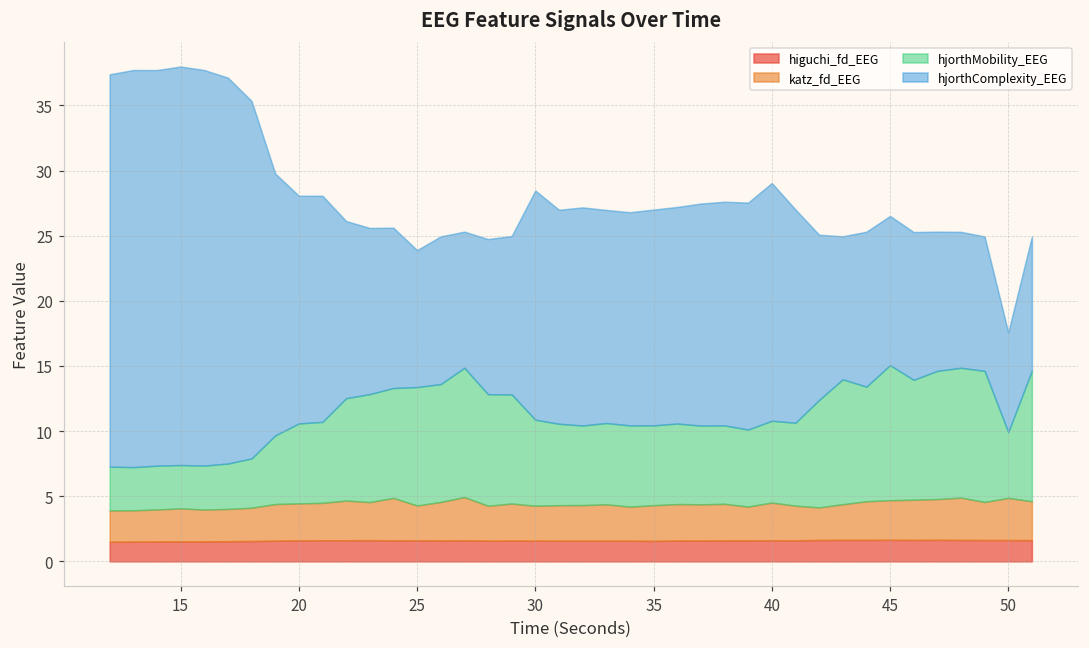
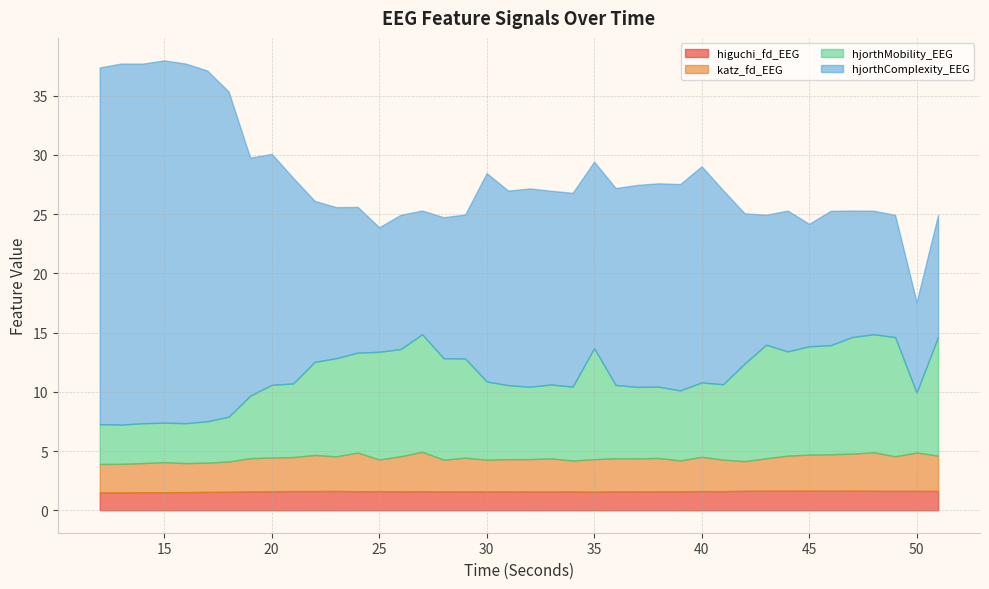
  {
    "hjorthMobility_EEG": {
      "15": 3.3,
      "20": 6.1,
      "25": 9.1,
      "30": 6.6,
-     "35": 6.1,
+     "35": 9.4,
      "40": 6.3,
-     "45": 10.4,
+     "45": 9.2,
      "50": 5.0
    },
    "hjorthComplexity_EEG": {
      "15": 30.6,
-     "20": 17.5,
+     "20": 19.5,
      "25": 10.5,
      "30": 17.6,
-     "35": 16.6,
+     "35": 15.7,
      "40": 18.2,
-     "45": 11.5,
+     "45": 10.3,
      "50": 7.7
    }
  }
